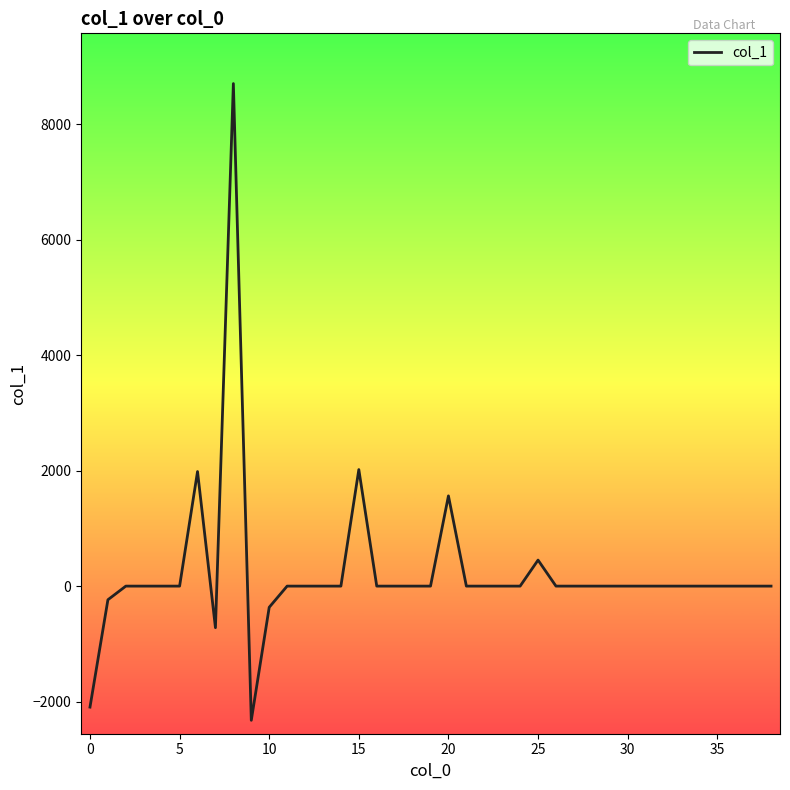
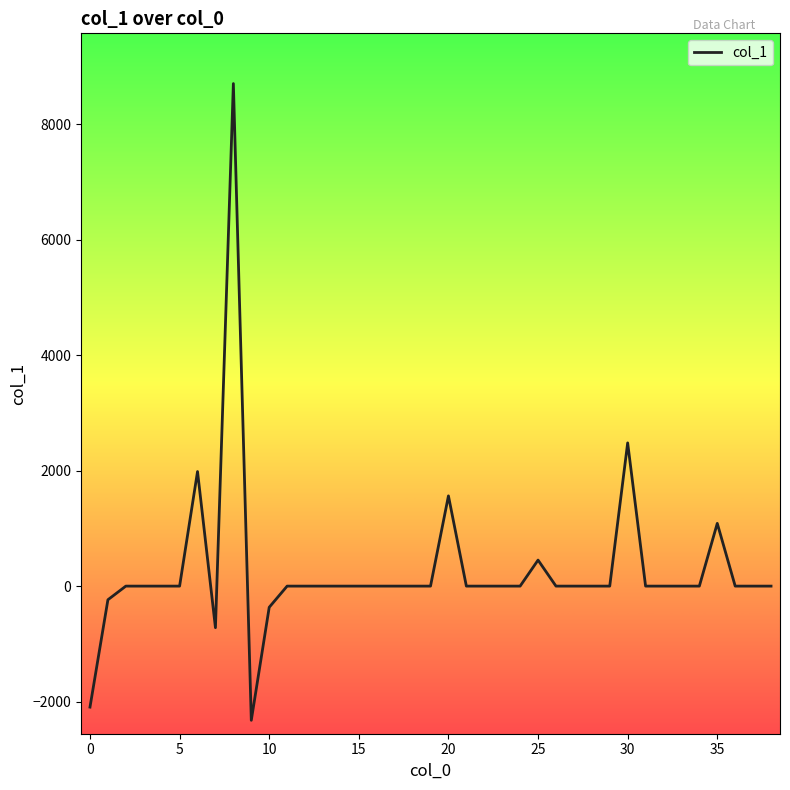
  {
    "0": -2100,
    "5": 0,
    "10": -400,
-   "15": 2000,
+   "15": 0,
    "20": 1600,
    "25": 500,
-   "30": 0,
-   "35": 0
+   "30": 2500,
+   "35": 1100
  }
